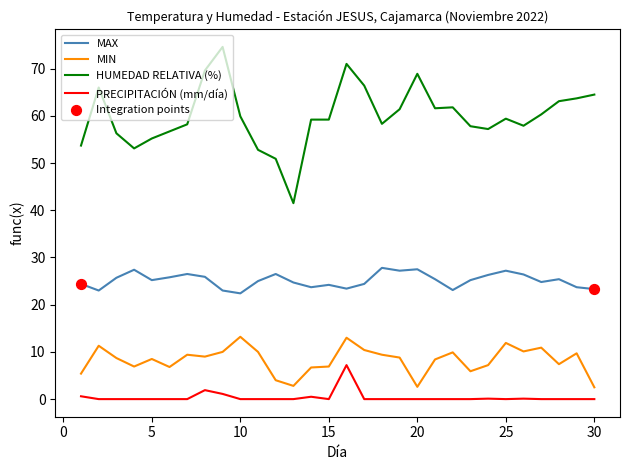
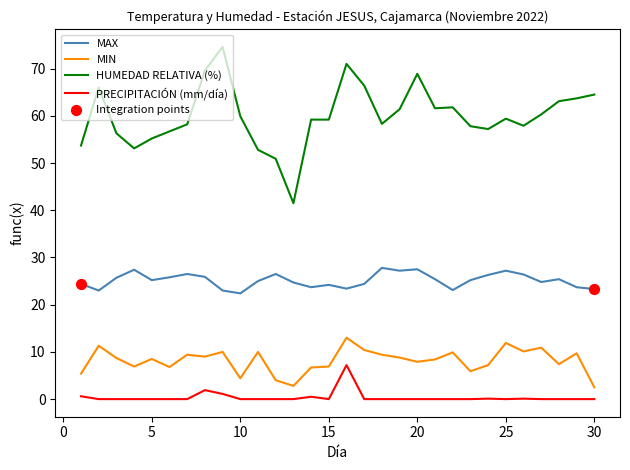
  {
    "MAX": {
      "5": 25,
      "10": 22,
      "15": 24,
      "20": 28,
      "25": 27
    },
    "MIN": {
      "5": 9,
-     "10": 13,
+     "10": 4,
      "15": 7,
-     "20": 3,
+     "20": 8,
      "25": 12,
      "30": 3
    },
    "HUMEDAD RELATIVA (%)": {
      "5": 55,
      "10": 60,
      "15": 59,
      "20": 69,
      "25": 59,
      "30": 65
    }
  }
